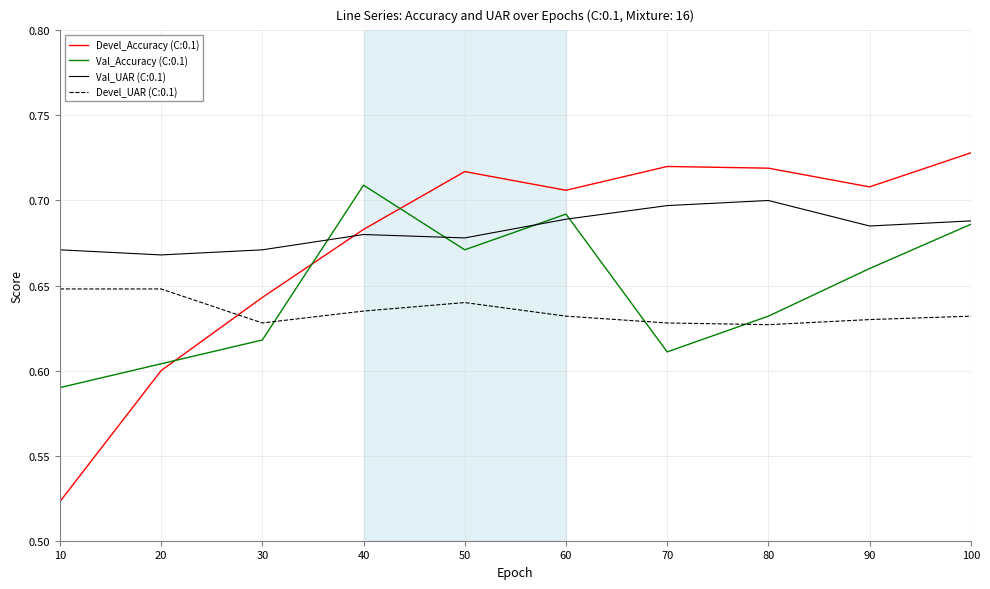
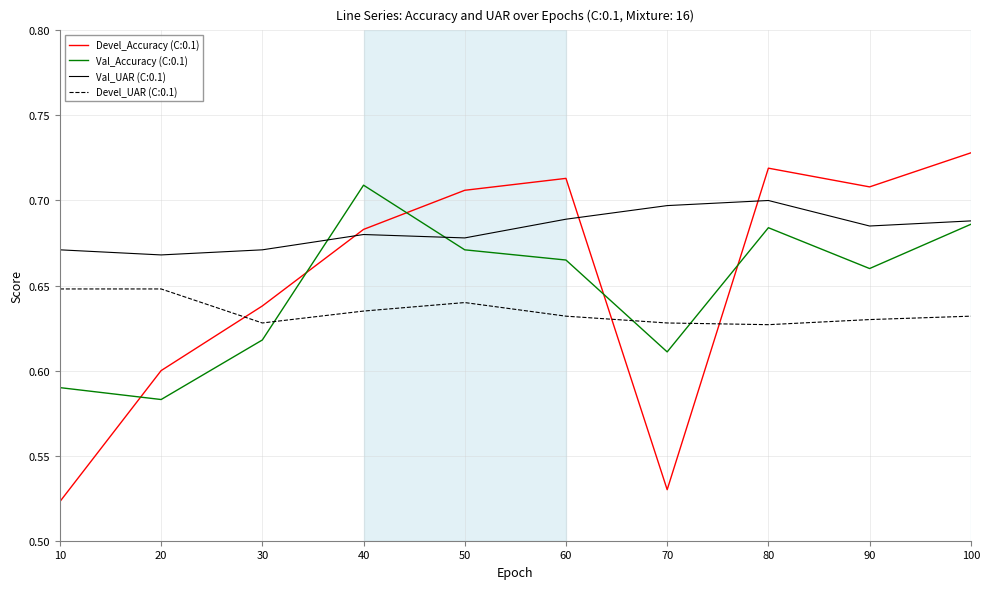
  {
    "Devel_Accuracy (C:0.1)": {
      "10": 0.523,
      "20": 0.600,
-     "30": 0.643,
+     "30": 0.638,
      "40": 0.683,
-     "50": 0.717,
-     "60": 0.706,
-     "70": 0.72,
+     "50": 0.706,
+     "60": 0.713,
+     "70": 0.53,
      "80": 0.719,
      "90": 0.708,
      "100": 0.728
    },
    "Val_Accuracy (C:0.1)": {
      "10": 0.590,
-     "20": 0.604,
+     "20": 0.583,
      "30": 0.618,
      "40": 0.709,
      "50": 0.671,
-     "60": 0.692,
+     "60": 0.665,
      "70": 0.611,
-     "80": 0.632,
+     "80": 0.684,
      "90": 0.660,
      "100": 0.686
    }
  }
